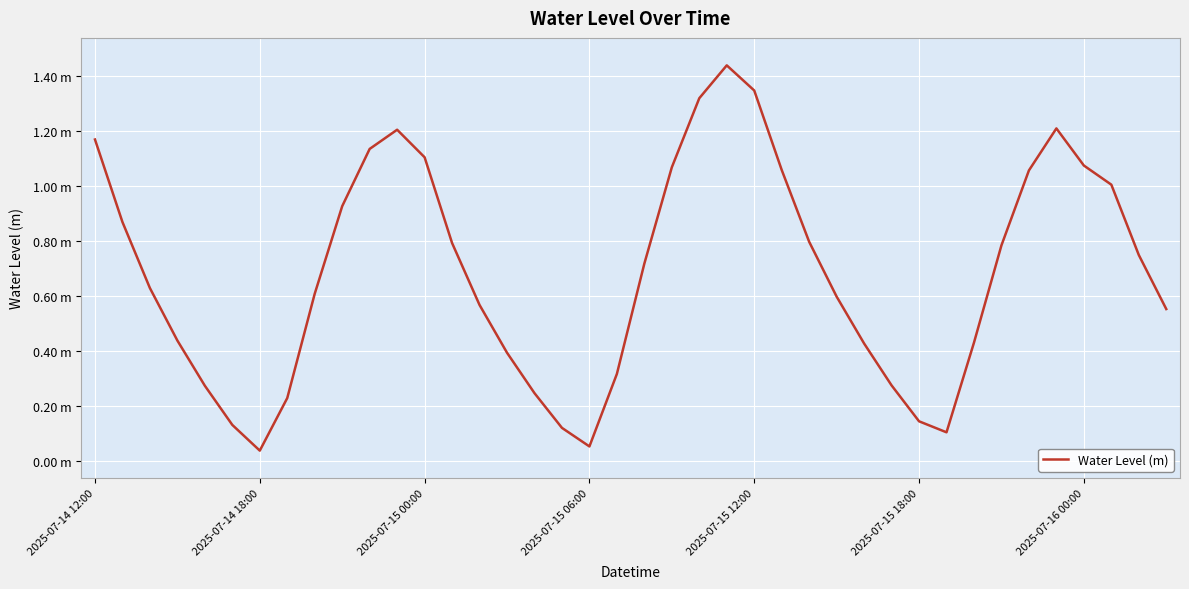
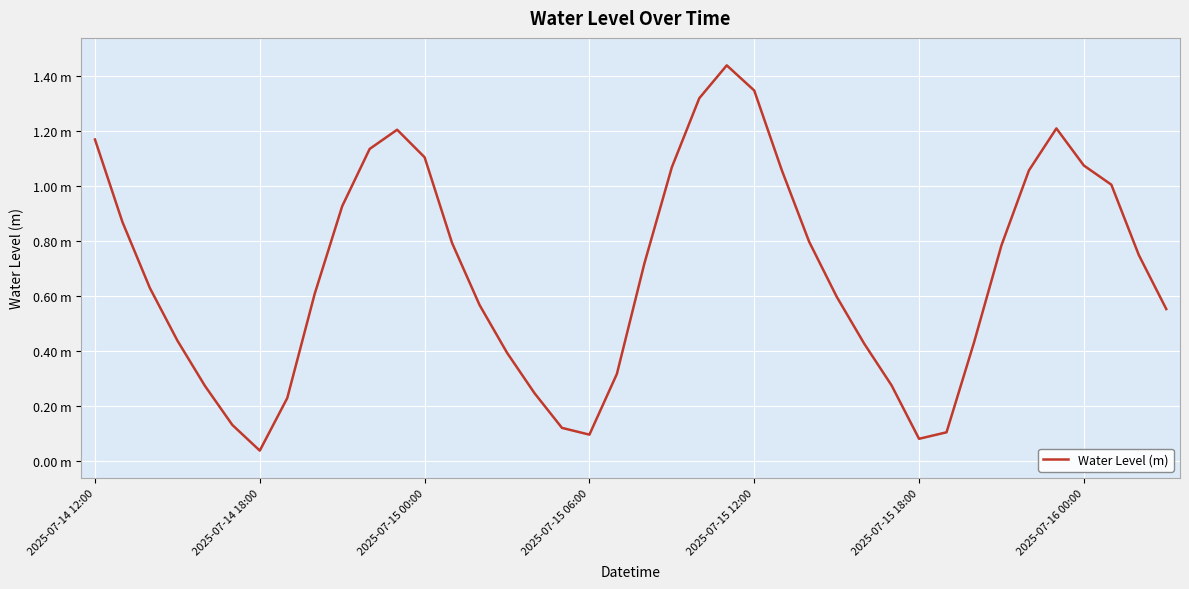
  {
    "2025-07-14 12:00": "1.17 m",
    "2025-07-14 18:00": "0.04 m",
    "2025-07-15 00:00": "1.11 m",
-   "2025-07-15 06:00": "0.05 m",
+   "2025-07-15 06:00": "0.10 m",
    "2025-07-15 12:00": "1.35 m",
-   "2025-07-15 18:00": "0.14 m",
+   "2025-07-15 18:00": "0.08 m",
    "2025-07-16 00:00": "1.08 m"
  }
